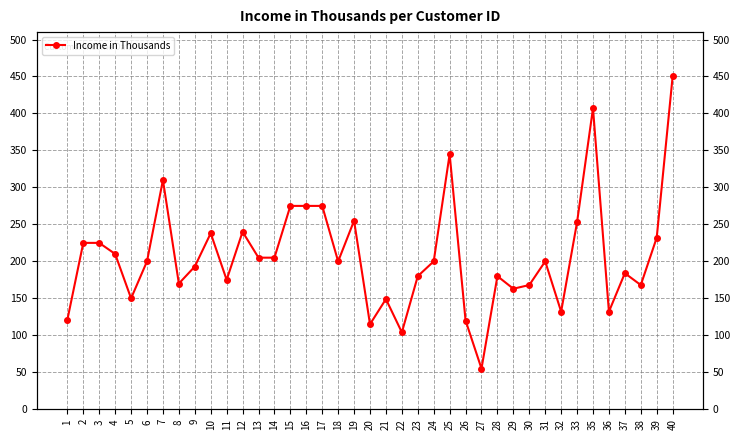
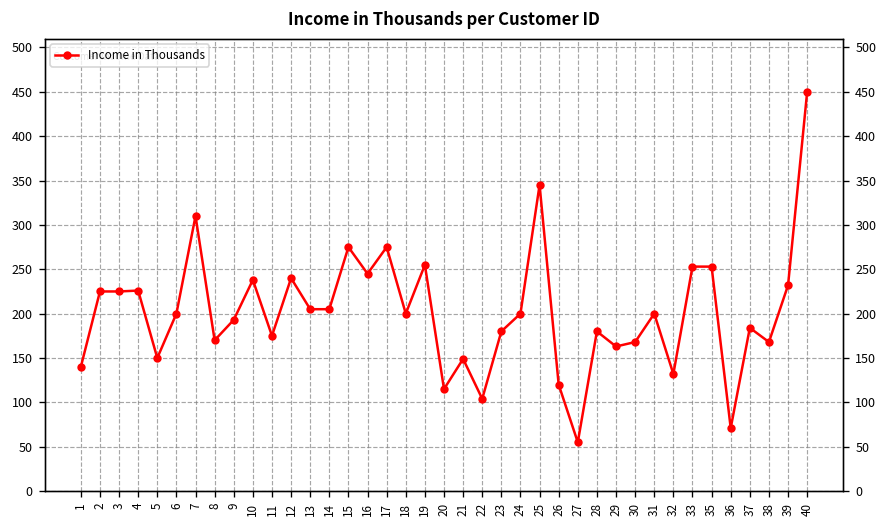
  {
-   "1": 120,
+   "1": 140,
    "2": 230,
    "3": 230,
-   "4": 210,
+   "4": 230,
    "5": 150,
    "6": 200,
    "7": 310,
    "8": 170,
    "9": 190,
    "10": 240,
    "11": 180,
    "12": 240,
    "13": 210,
    "14": 210,
    "15": 280,
-   "16": 280,
+   "16": 250,
    "17": 280,
    "18": 200,
    "19": 260,
    "20": 120,
    "21": 150,
    "22": 100,
    "23": 180,
    "24": 200,
    "25": 350,
    "26": 120,
    "27": 60,
    "28": 180,
    "29": 160,
    "30": 170,
    "31": 200,
    "32": 130,
    "33": 250,
-   "35": 410,
-   "36": 130,
+   "35": 250,
+   "36": 70,
    "37": 180,
    "38": 170,
    "39": 230,
    "40": 450
  }
